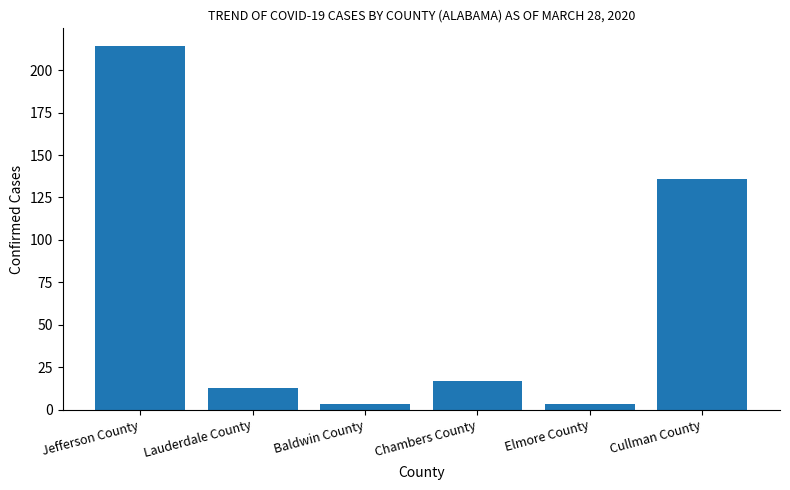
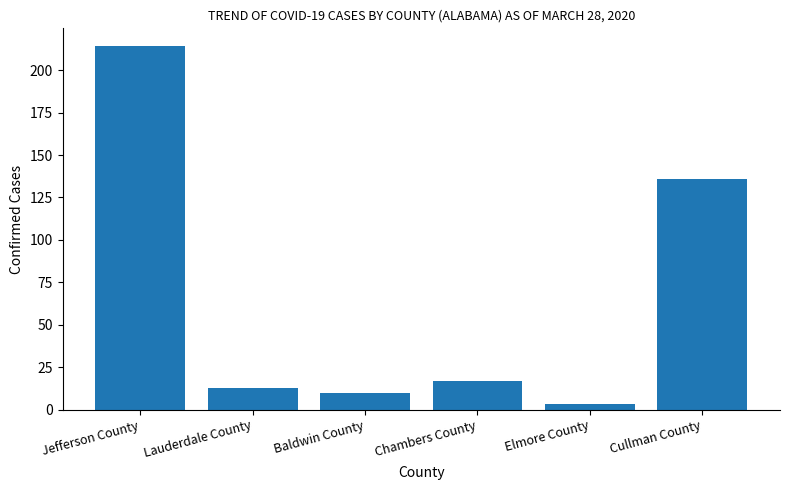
  {
    "Jefferson County": 214,
    "Lauderdale County": 13,
-   "Baldwin County": 3,
+   "Baldwin County": 10,
    "Chambers County": 17,
    "Elmore County": 3,
    "Cullman County": 136
  }
